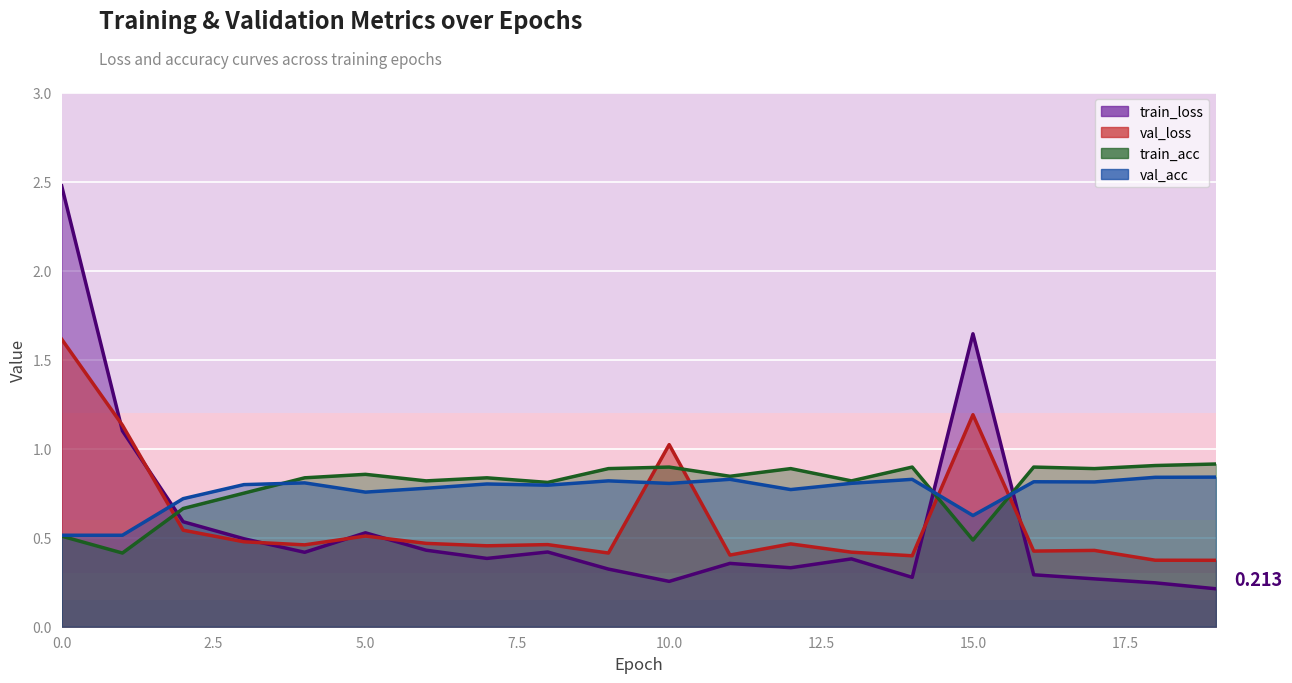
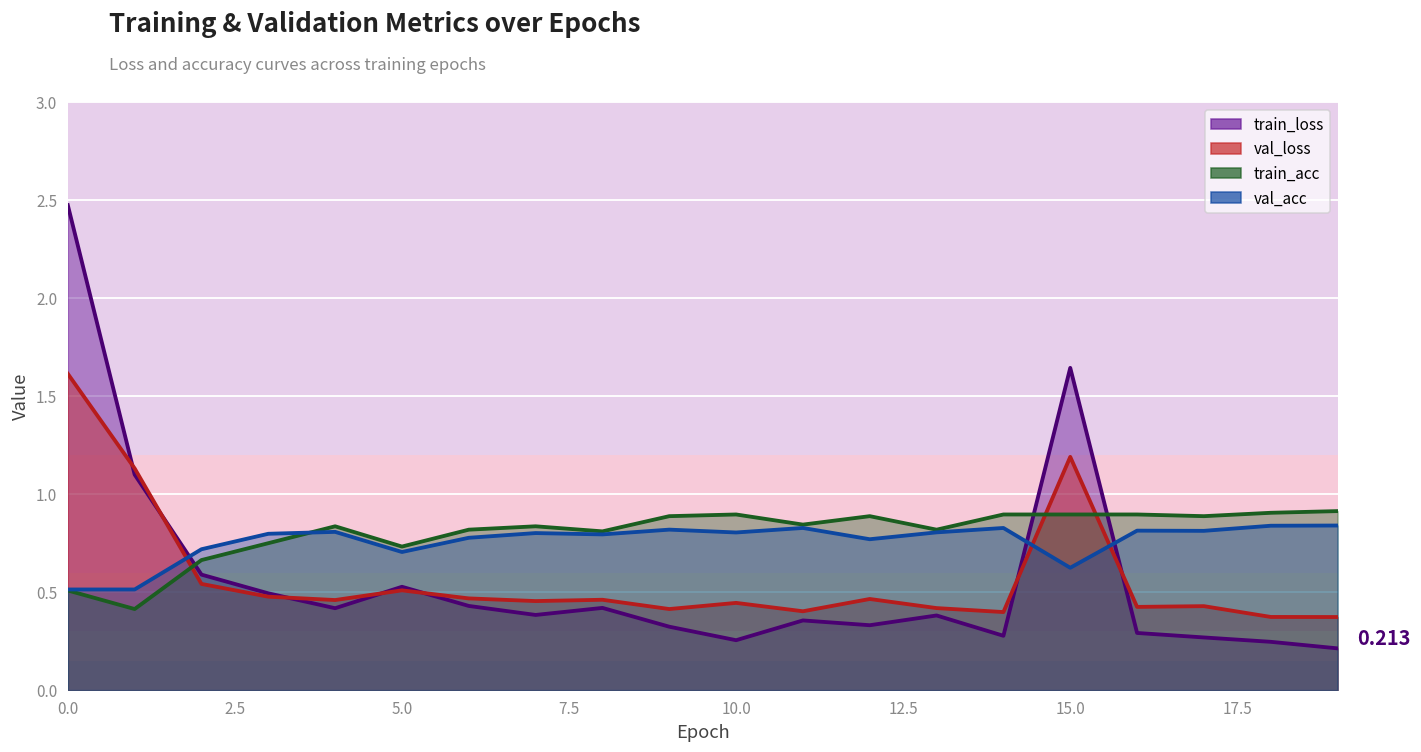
  {
    "train_loss": {
      "0.0": 2.48,
      "5.0": 0.53,
      "10.0": 0.25,
      "15.0": 1.65
    },
    "val_loss": {
      "0.0": 1.61,
      "5.0": 0.51,
-     "10.0": 1.02,
+     "10.0": 0.45,
      "15.0": 1.19
    },
    "train_acc": {
-     "5.0": 0.86,
+     "5.0": 0.73,
      "10.0": 0.90,
-     "15.0": 0.49
+     "15.0": 0.90
    },
    "val_acc": {
-     "5.0": 0.76,
+     "5.0": 0.71,
      "10.0": 0.80,
      "15.0": 0.62
    }
  }
